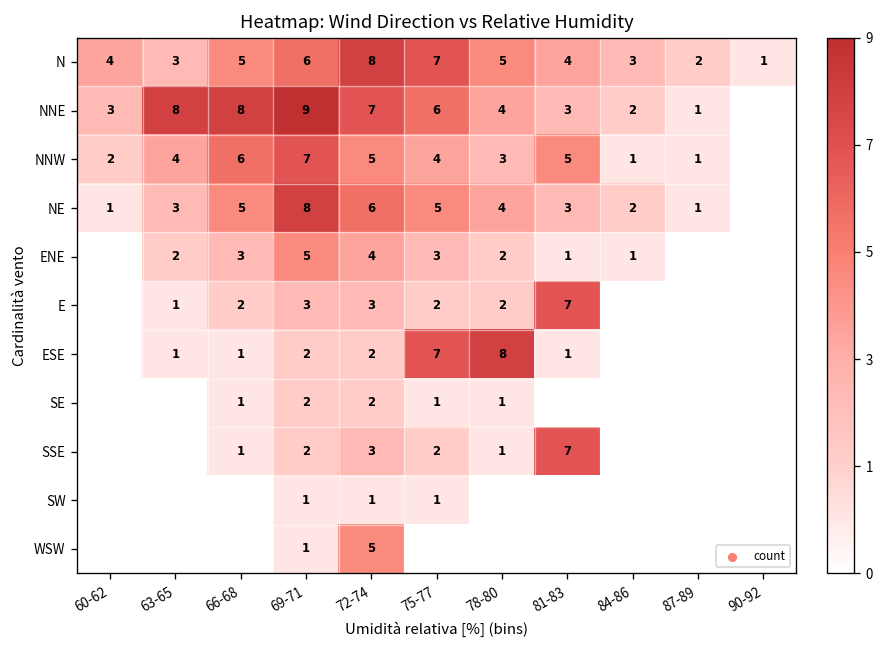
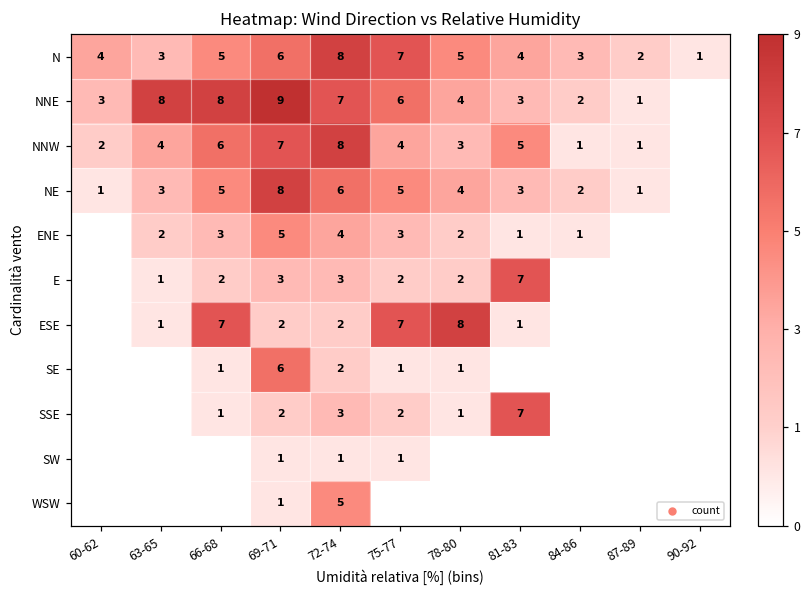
  {
    "N": {
      "60-62": 4,
      "63-65": 3,
      "66-68": 5,
      "69-71": 6,
      "72-74": 8,
      "75-77": 7,
      "78-80": 5,
      "81-83": 4,
      "84-86": 3,
      "87-89": 2,
      "90-92": 1
    },
    "NNE": {
      "60-62": 3,
      "63-65": 8,
      "66-68": 8,
      "69-71": 9,
      "72-74": 7,
      "75-77": 6,
      "78-80": 4,
      "81-83": 3,
      "84-86": 2,
      "87-89": 1
    },
    "NNW": {
      "60-62": 2,
      "63-65": 4,
      "66-68": 6,
      "69-71": 7,
-     "72-74": 5,
+     "72-74": 8,
      "75-77": 4,
      "78-80": 3,
      "81-83": 5,
      "84-86": 1,
      "87-89": 1
    },
    "NE": {
      "60-62": 1,
      "63-65": 3,
      "66-68": 5,
      "69-71": 8,
      "72-74": 6,
      "75-77": 5,
      "78-80": 4,
      "81-83": 3,
      "84-86": 2,
      "87-89": 1
    },
    "ENE": {
      "63-65": 2,
      "66-68": 3,
      "69-71": 5,
      "72-74": 4,
      "75-77": 3,
      "78-80": 2,
      "81-83": 1,
      "84-86": 1
    },
    "E": {
      "63-65": 1,
      "66-68": 2,
      "69-71": 3,
      "72-74": 3,
      "75-77": 2,
      "78-80": 2,
      "81-83": 7
    },
    "ESE": {
      "63-65": 1,
-     "66-68": 1,
+     "66-68": 7,
      "69-71": 2,
      "72-74": 2,
      "75-77": 7,
      "78-80": 8,
      "81-83": 1
    },
    "SE": {
      "66-68": 1,
-     "69-71": 2,
+     "69-71": 6,
      "72-74": 2,
      "75-77": 1,
      "78-80": 1
    },
    "SSE": {
      "66-68": 1,
      "69-71": 2,
      "72-74": 3,
      "75-77": 2,
      "78-80": 1,
      "81-83": 7
    },
    "SW": {
      "69-71": 1,
      "72-74": 1,
      "75-77": 1
    },
    "WSW": {
      "69-71": 1,
      "72-74": 5
    }
  }
